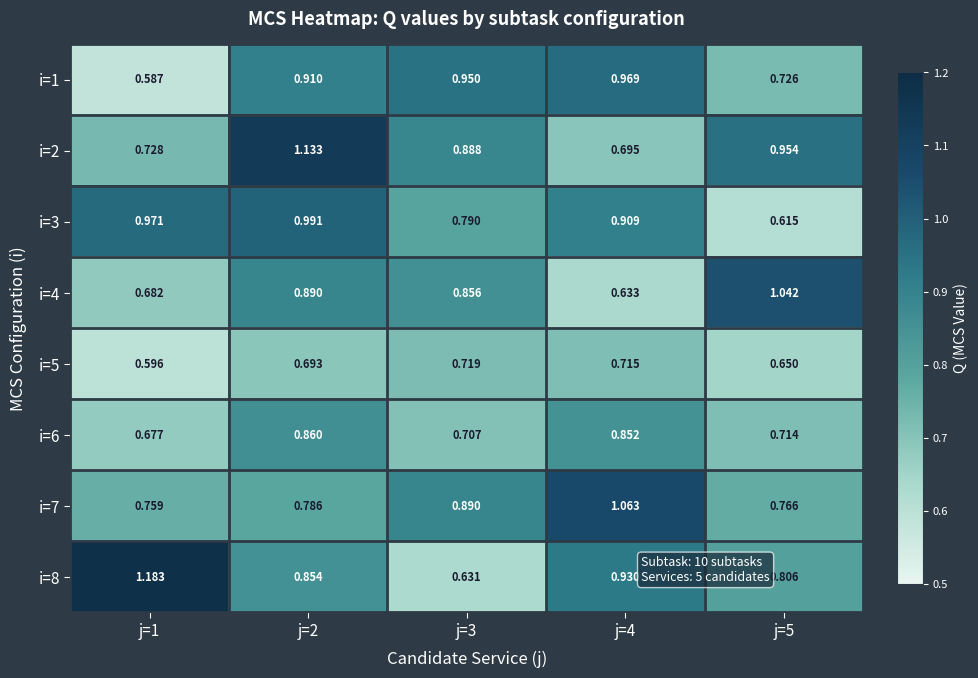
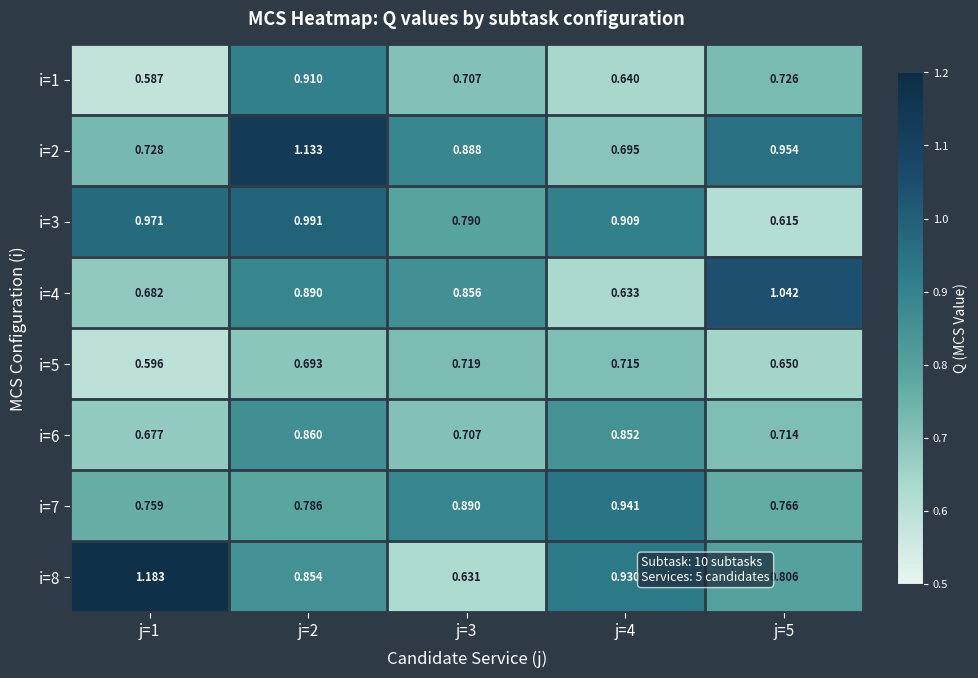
  {
    "i=1": {
      "j=1": 0.587,
      "j=2": 0.910,
-     "j=3": 0.950,
-     "j=4": 0.969,
+     "j=3": 0.707,
+     "j=4": 0.640,
      "j=5": 0.726
    },
    "i=2": {
      "j=1": 0.728,
      "j=2": 1.133,
      "j=3": 0.888,
      "j=4": 0.695,
      "j=5": 0.954
    },
    "i=3": {
      "j=1": 0.971,
      "j=2": 0.991,
      "j=3": 0.790,
      "j=4": 0.909,
      "j=5": 0.615
    },
    "i=4": {
      "j=1": 0.682,
      "j=2": 0.890,
      "j=3": 0.856,
      "j=4": 0.633,
      "j=5": 1.042
    },
    "i=5": {
      "j=1": 0.596,
      "j=2": 0.693,
      "j=3": 0.719,
      "j=4": 0.715,
      "j=5": 0.650
    },
    "i=6": {
      "j=1": 0.677,
      "j=2": 0.860,
      "j=3": 0.707,
      "j=4": 0.852,
      "j=5": 0.714
    },
    "i=7": {
      "j=1": 0.759,
      "j=2": 0.786,
      "j=3": 0.890,
-     "j=4": 1.063,
+     "j=4": 0.941,
      "j=5": 0.766
    },
    "i=8": {
      "j=1": 1.183,
      "j=2": 0.854,
      "j=3": 0.631
    }
  }
